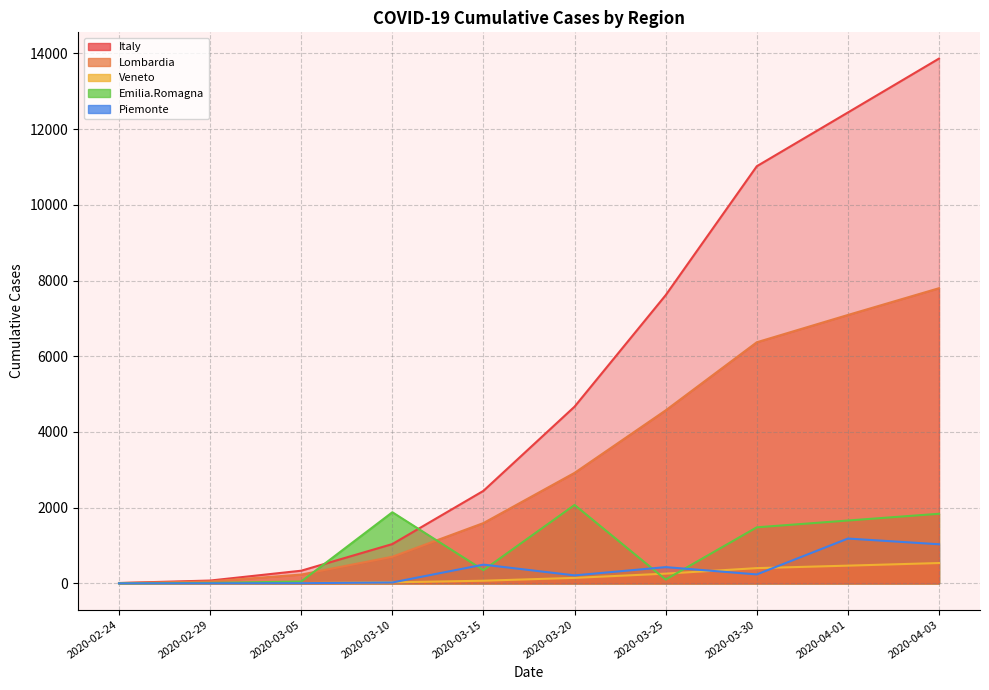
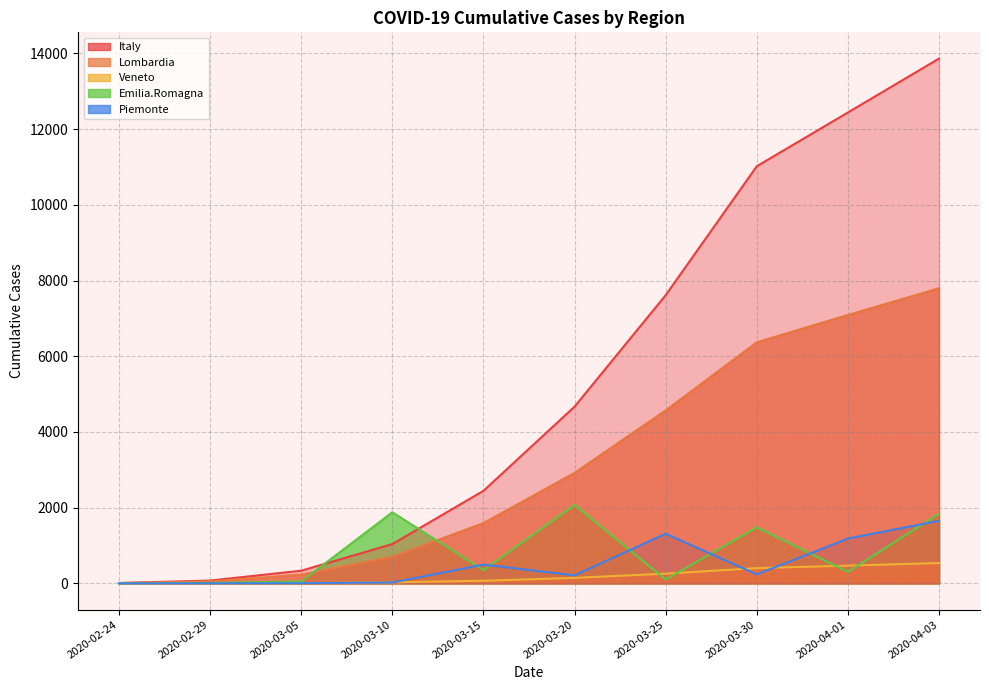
  {
    "Piemonte": {
      "2020-03-15": 500,
-     "2020-03-25": 400,
+     "2020-03-25": 1300,
      "2020-03-30": 200,
      "2020-04-01": 1200,
-     "2020-04-03": 1000
+     "2020-04-03": 1700
    },
    "Emilia.Romagna": {
      "2020-03-10": 1900,
      "2020-03-15": 300,
      "2020-03-20": 2100,
      "2020-03-25": 100,
      "2020-03-30": 1500,
-     "2020-04-01": 1700,
+     "2020-04-01": 300,
      "2020-04-03": 1800
    }
  }
